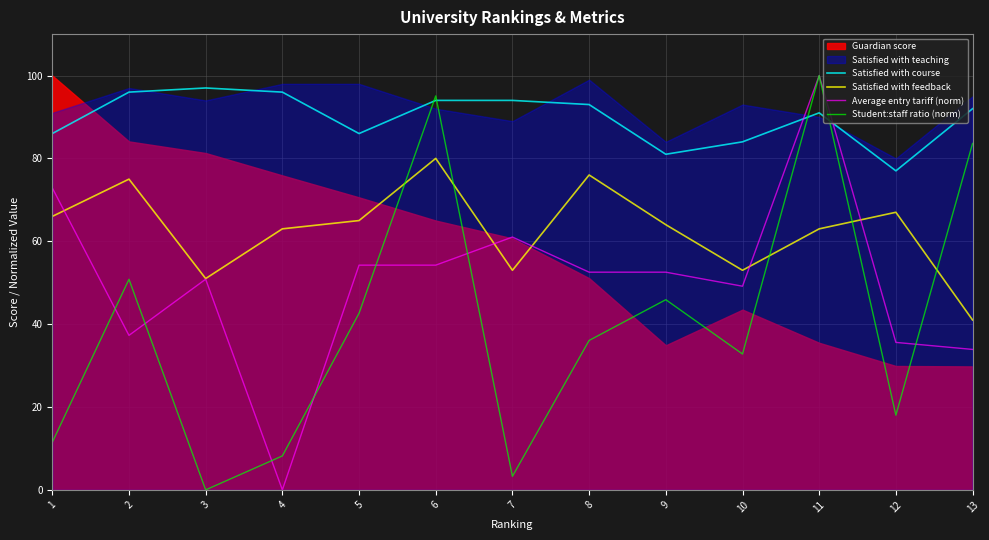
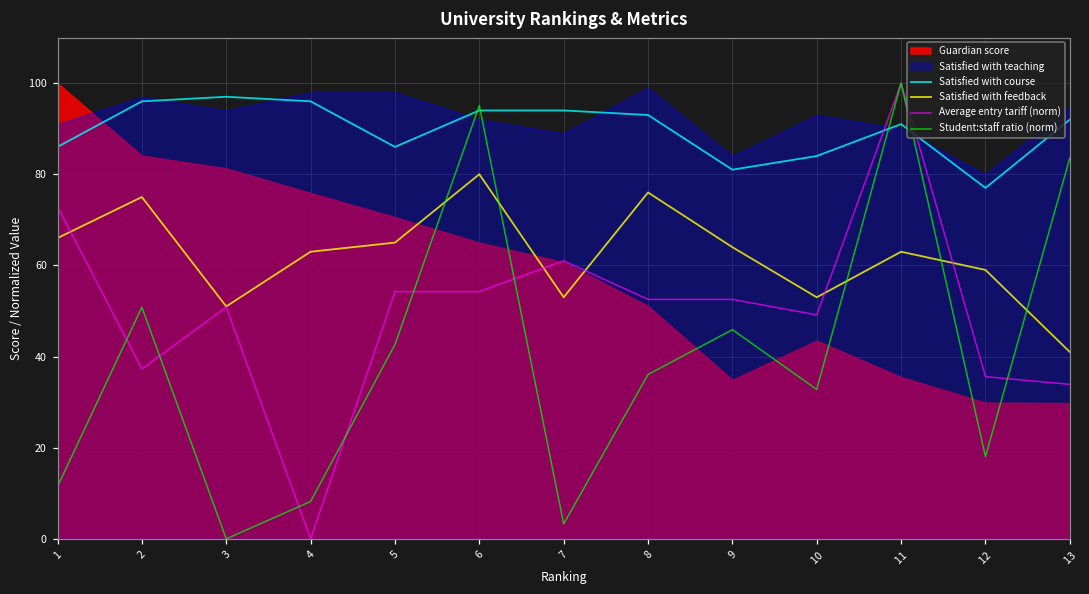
  {
    "Satisfied with course": {
      "1": 86,
      "2": 96,
      "3": 97,
      "4": 96,
      "5": 86,
      "6": 94,
      "7": 94,
      "8": 93,
      "9": 81,
      "10": 84,
      "11": 91,
      "12": 77,
      "13": 92
    },
    "Guardian score": {
      "1": 100,
      "2": 84,
      "3": 81,
      "4": 76,
      "5": 71,
      "6": 65,
      "8": 51,
      "9": 35,
      "10": 44,
      "11": 36,
      "12": 30,
      "13": 30
    },
    "Satisfied with feedback": {
      "1": 66,
      "2": 75,
      "4": 63,
      "5": 65,
      "6": 80,
      "7": 53,
      "8": 76,
      "9": 64,
      "10": 53,
      "11": 63,
-     "12": 67,
+     "12": 59,
      "13": 41
    },
    "Satisfied with teaching": {
      "1": 91,
      "2": 97,
      "3": 94,
      "4": 98,
      "5": 98,
      "6": 92,
      "7": 89,
      "8": 99,
      "9": 84,
      "10": 93,
      "11": 90,
      "12": 80,
      "13": 95
    },
    "Average entry tariff (norm)": {
      "1": 73,
      "2": 37,
      "4": 0,
      "5": 54,
      "6": 54,
      "8": 53,
      "9": 53,
      "10": 49,
      "12": 36,
      "13": 34
    },
    "Student:staff ratio (norm)": {
      "1": 11,
      "2": 51,
      "3": 0,
      "4": 8,
      "5": 43,
      "6": 95,
      "7": 3,
      "8": 36,
      "9": 46,
      "10": 33,
      "12": 18,
      "13": 84
    }
  }
